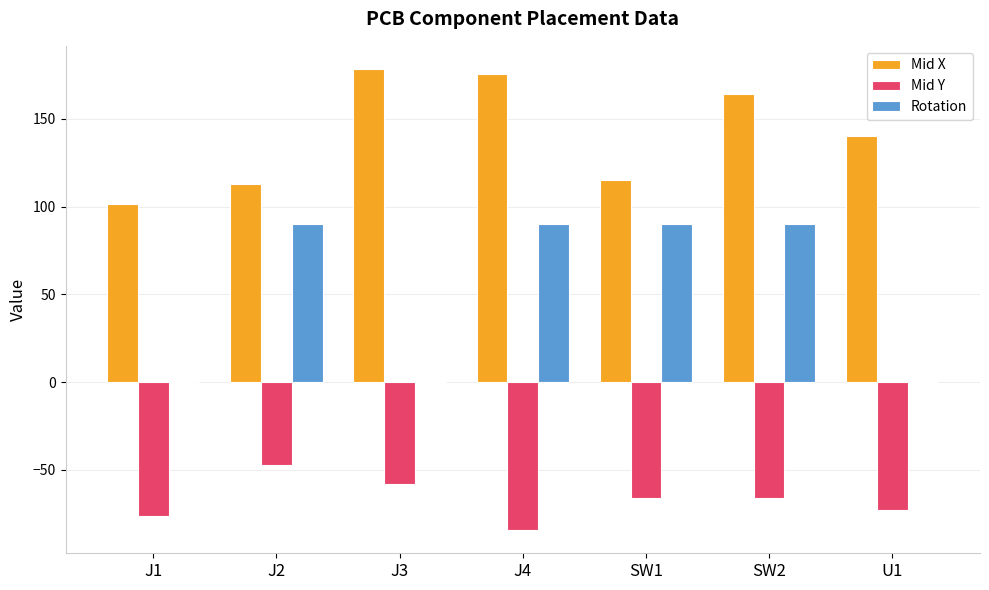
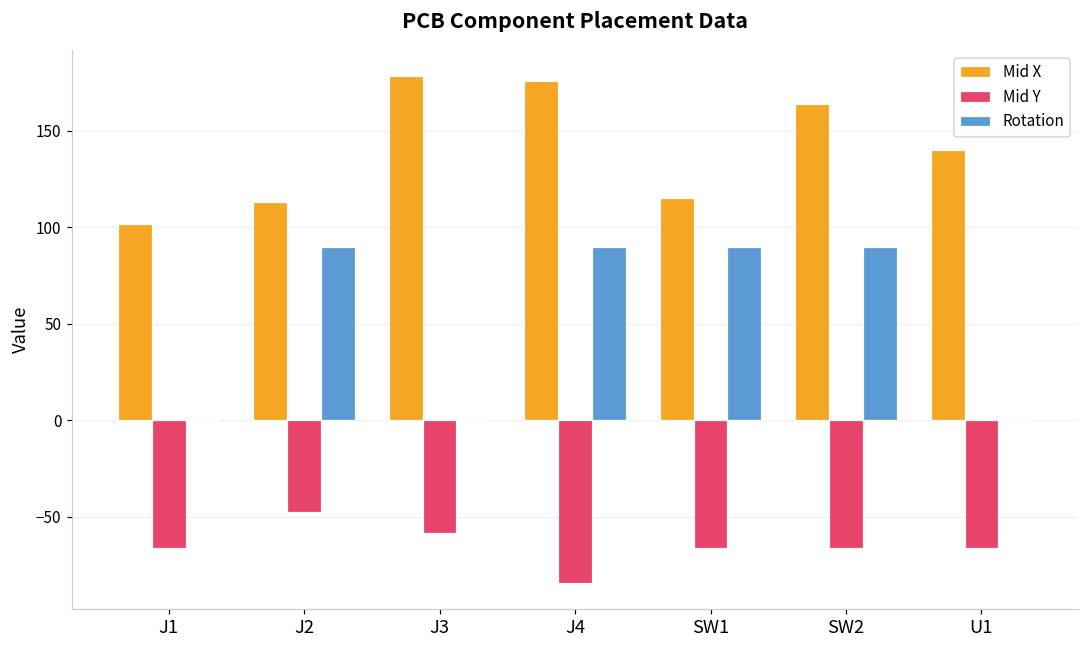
  {
    "Mid X": {
      "J1": 102,
      "J2": 113,
      "J3": 178,
      "J4": 176,
      "SW1": 115,
      "SW2": 164,
      "U1": 140
    },
    "Mid Y": {
-     "J1": -76,
+     "J1": -66,
      "J2": -48,
      "J3": -58,
      "J4": -84,
      "SW1": -66,
      "SW2": -66,
-     "U1": -73
+     "U1": -66
    },
    "Rotation": {
      "J1": 0,
      "J2": 90,
      "J3": 0,
      "J4": 90,
      "SW1": 90,
      "SW2": 90,
      "U1": 0
    }
  }
